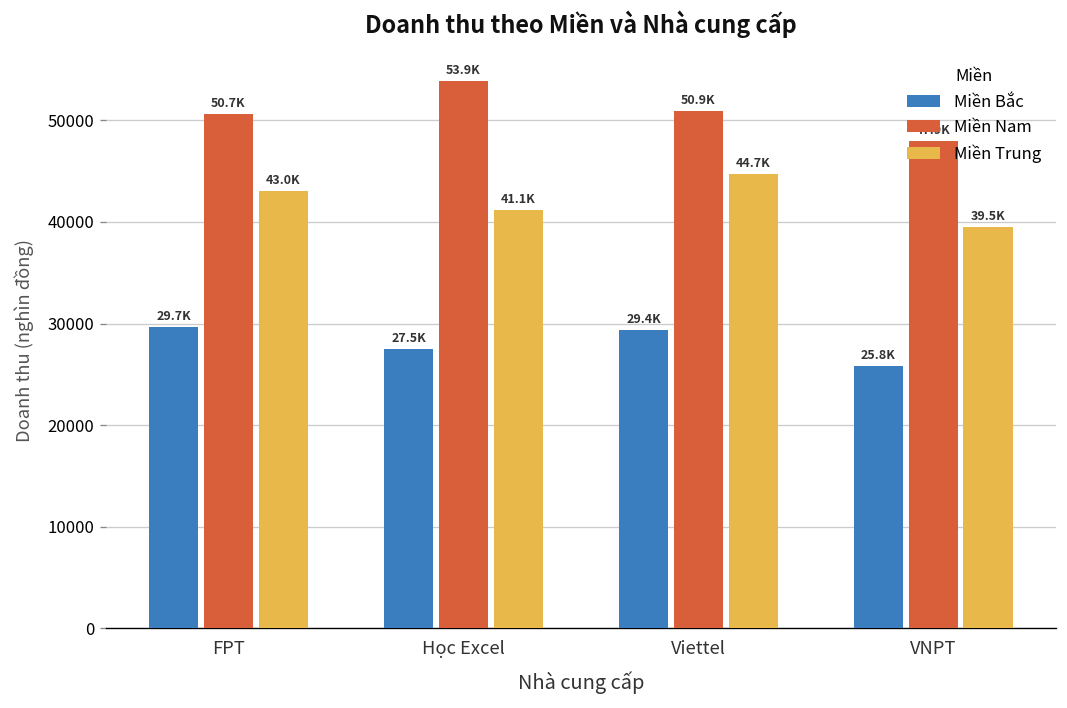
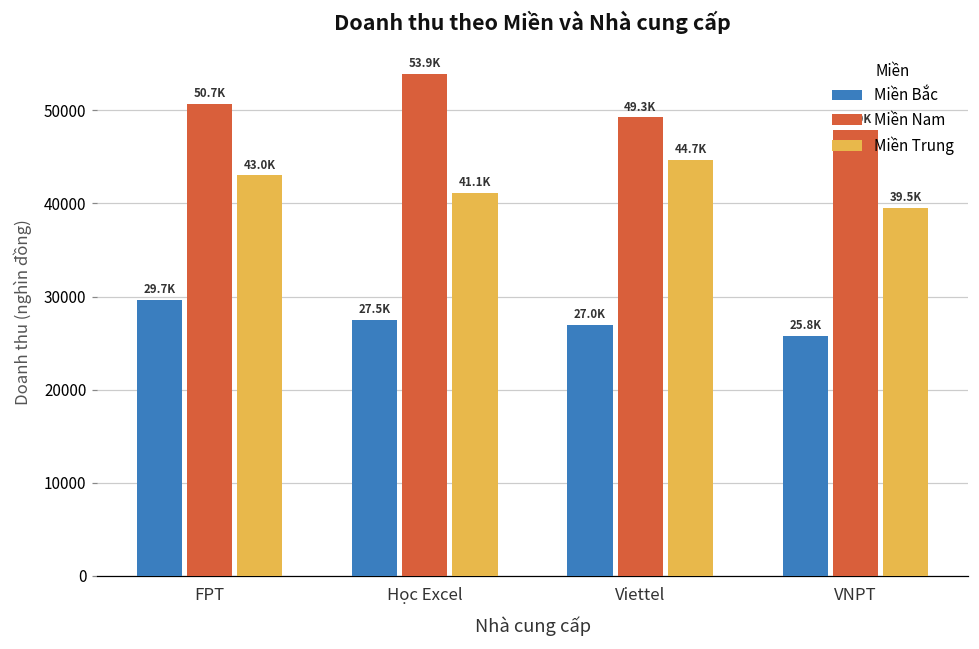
  {
    "Miền Bắc": {
      "FPT": "29.7K",
      "Học Excel": "27.5K",
-     "Viettel": "29.4K",
+     "Viettel": "27.0K",
      "VNPT": "25.8K"
    },
    "Miền Nam": {
      "FPT": "50.7K",
      "Học Excel": "53.9K",
-     "Viettel": "50.9K",
+     "Viettel": "49.3K",
      "VNPT": "47.9K"
    },
    "Miền Trung": {
      "FPT": "43.0K",
      "Học Excel": "41.1K",
      "Viettel": "44.7K",
      "VNPT": "39.5K"
    }
  }
